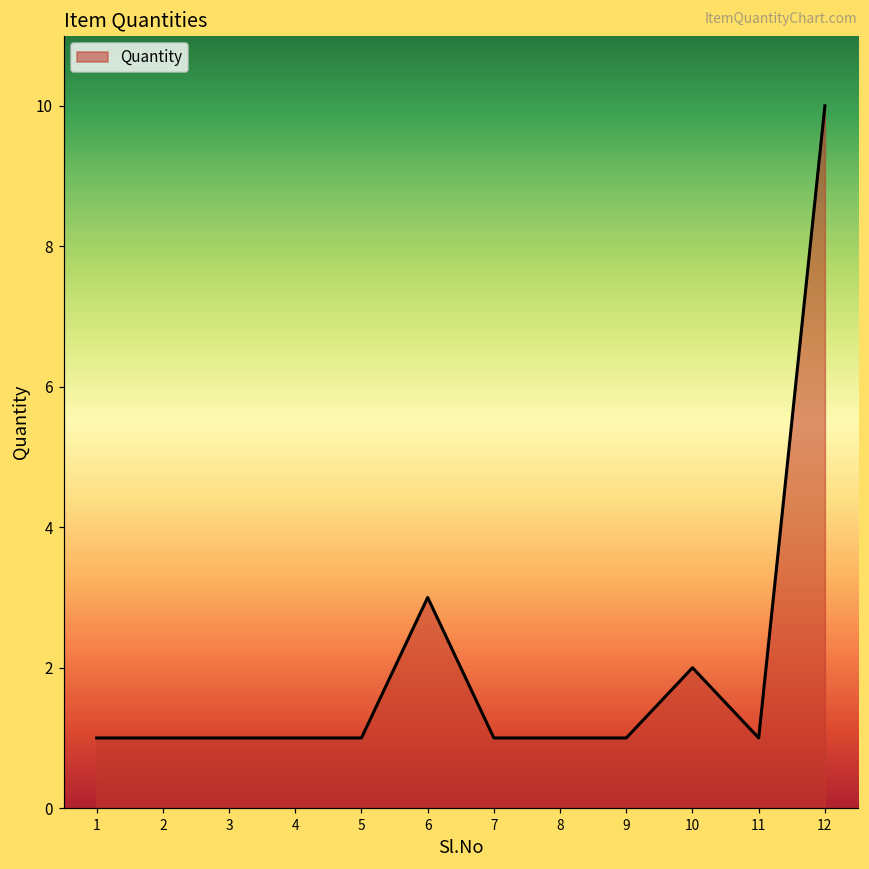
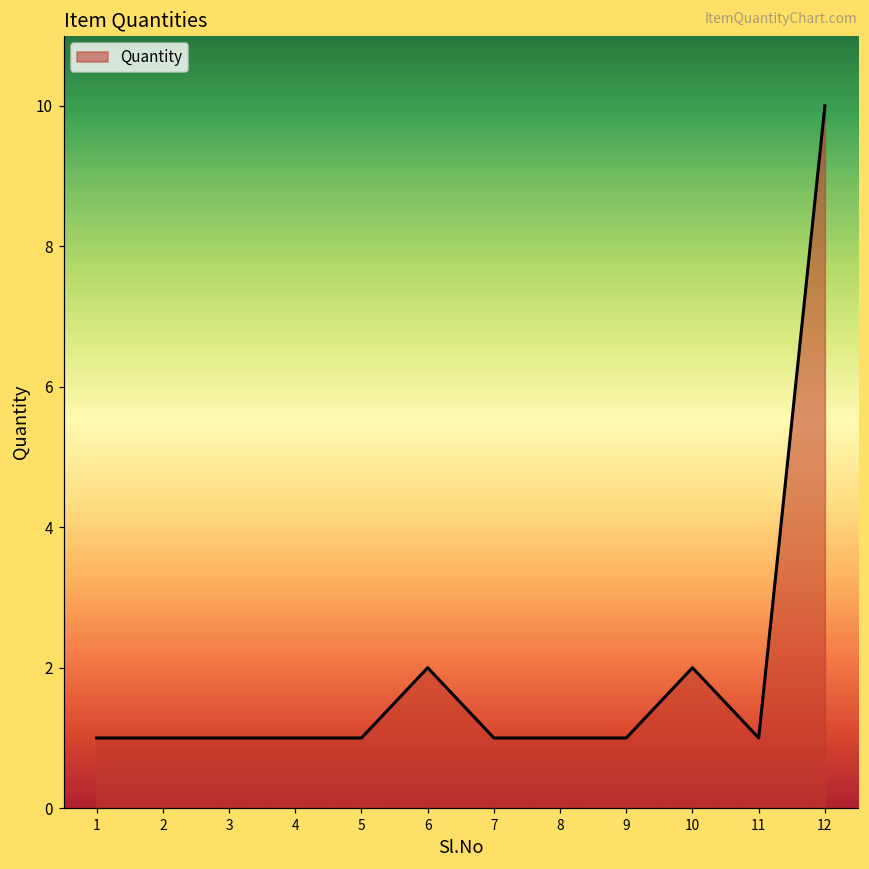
  {
    "1": 1,
    "2": 1,
    "3": 1,
    "4": 1,
    "5": 1,
-   "6": 3,
+   "6": 2,
    "7": 1,
    "8": 1,
    "9": 1,
    "10": 2,
    "11": 1,
    "12": 10
  }
